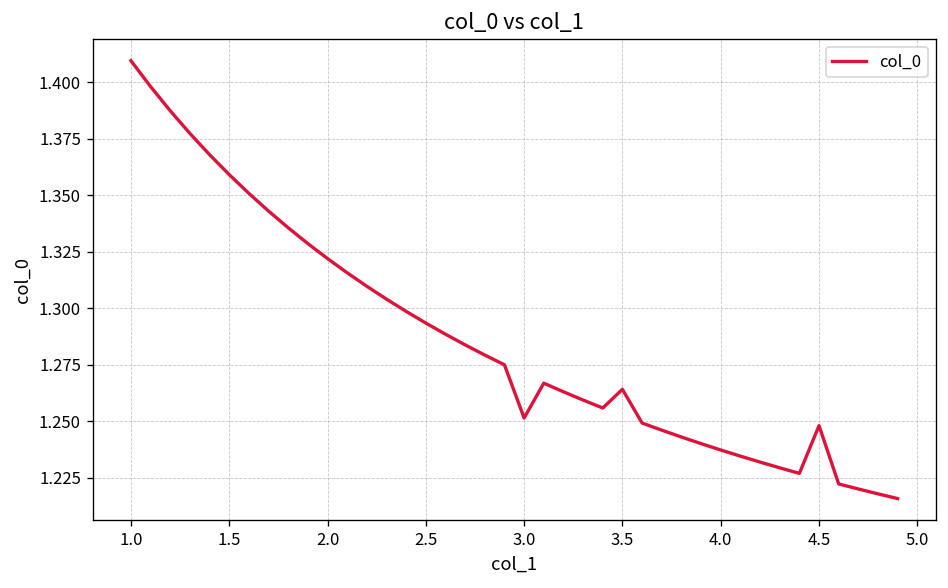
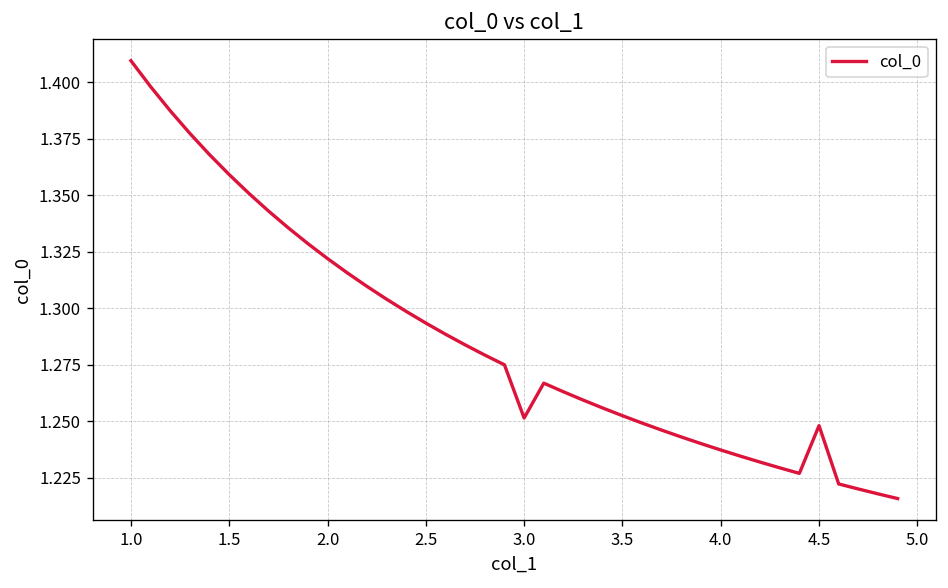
  {
    "1.0": 1.409,
    "1.5": 1.359,
    "2.0": 1.322,
    "2.5": 1.293,
    "3.0": 1.251,
-   "3.5": 1.264,
+   "3.5": 1.252,
    "4.0": 1.237,
    "4.5": 1.248
  }
